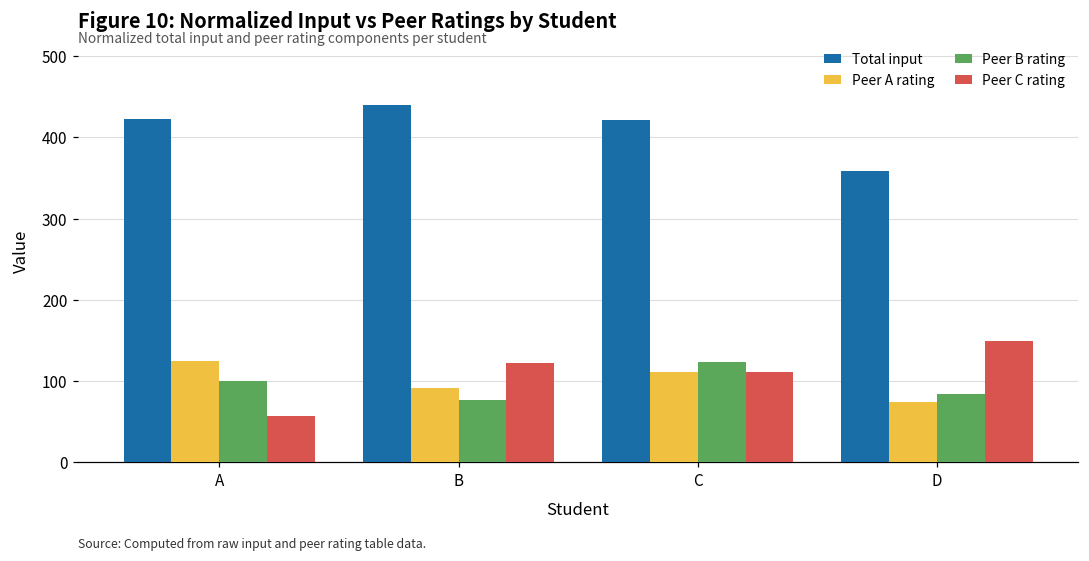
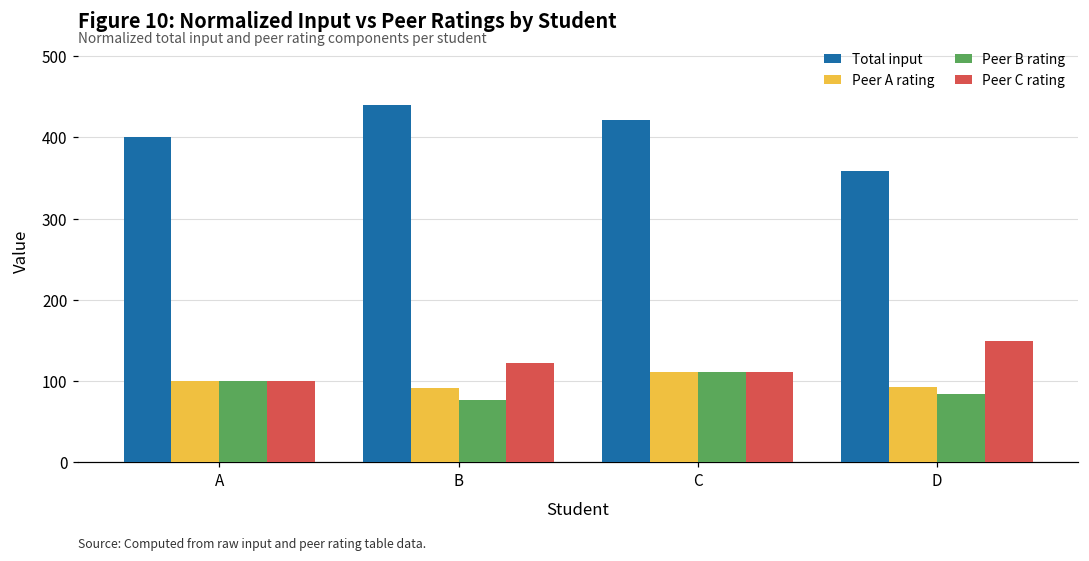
  {
    "Total input": {
-     "A": 420,
+     "A": 400,
      "B": 440,
      "C": 420,
      "D": 360
    },
    "Peer A rating": {
-     "A": 130,
+     "A": 100,
      "B": 90,
      "C": 110,
-     "D": 70
+     "D": 90
    },
    "Peer B rating": {
      "A": 100,
      "B": 80,
-     "C": 120,
+     "C": 110,
      "D": 80
    },
    "Peer C rating": {
-     "A": 60,
+     "A": 100,
      "B": 120,
      "C": 110,
      "D": 150
    }
  }
